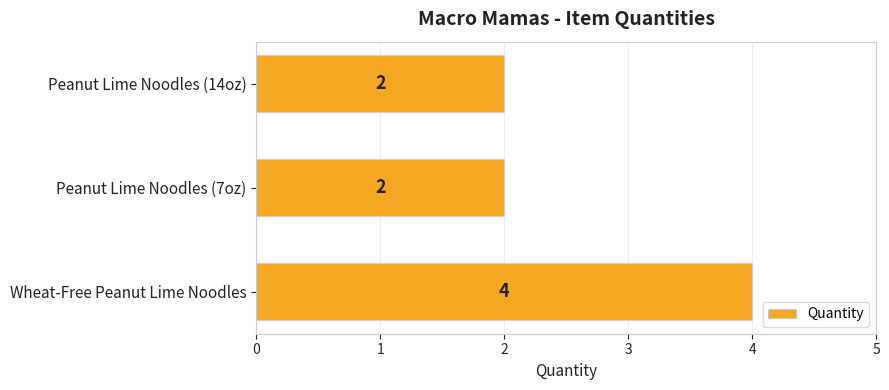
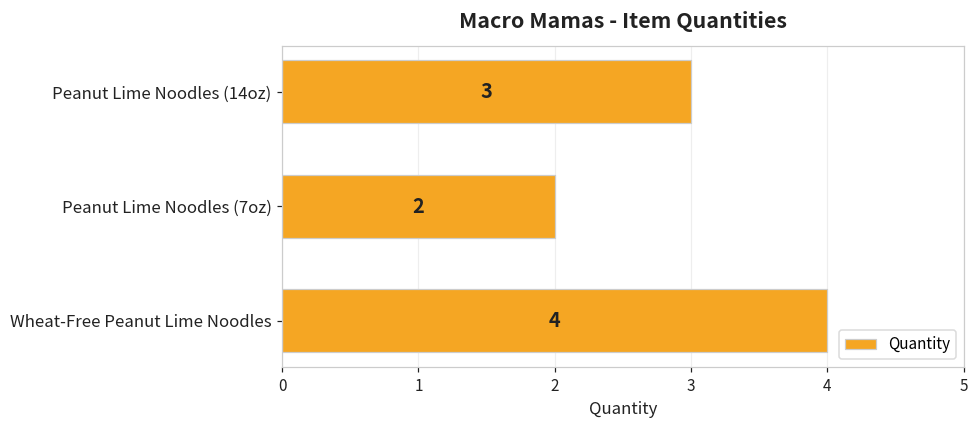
  {
-   "Peanut Lime Noodles (14oz)": 2,
+   "Peanut Lime Noodles (14oz)": 3,
    "Peanut Lime Noodles (7oz)": 2,
    "Wheat-Free Peanut Lime Noodles": 4
  }
